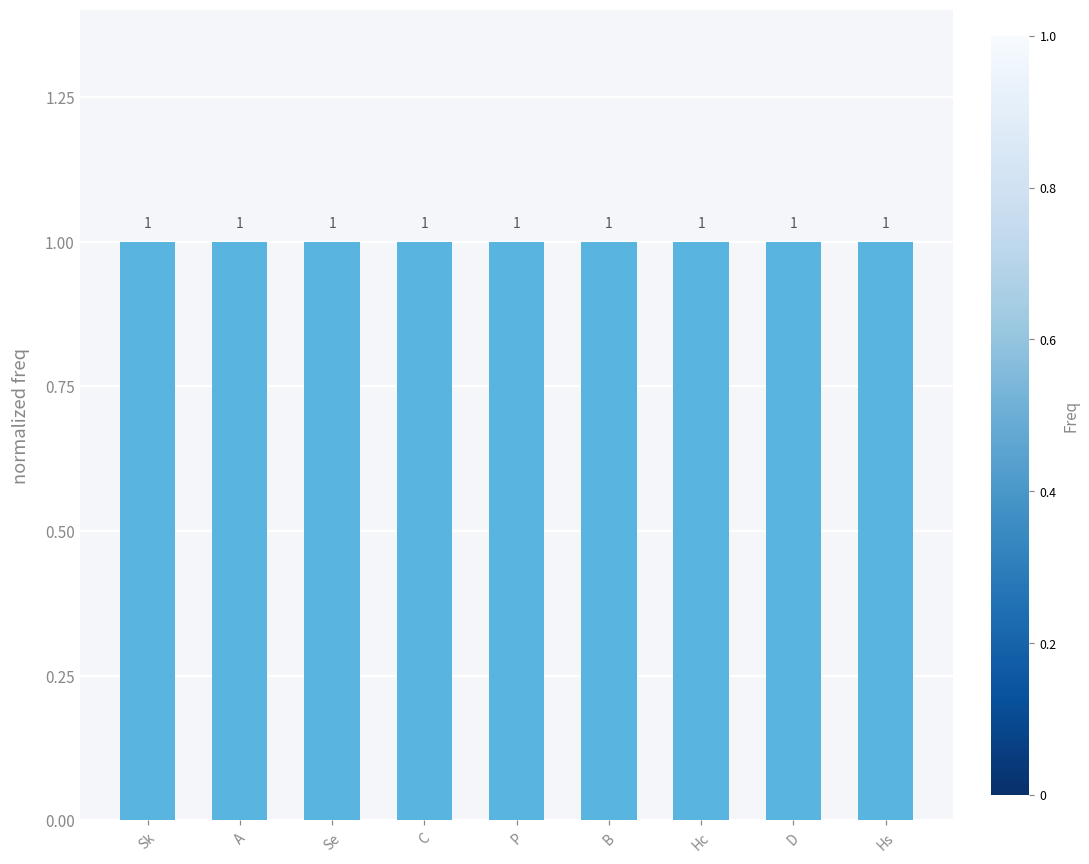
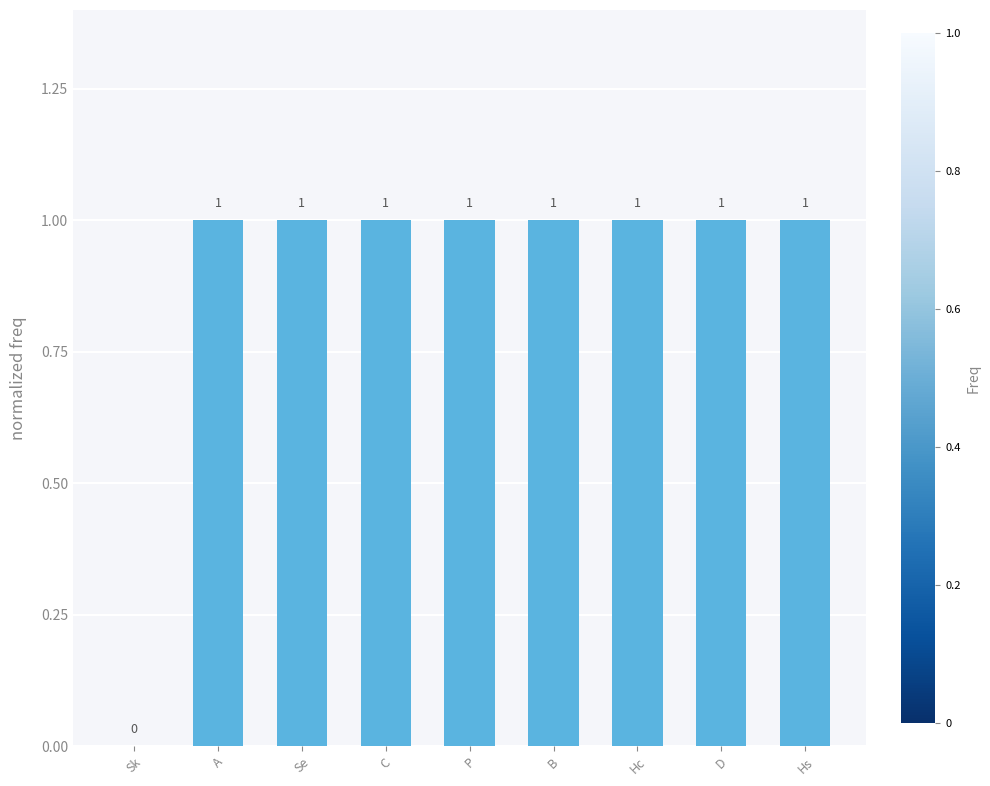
  {
-   "Sk": 1,
+   "Sk": 0,
    "A": 1,
    "Se": 1,
    "C": 1,
    "P": 1,
    "B": 1,
    "Hc": 1,
    "D": 1,
    "Hs": 1
  }
